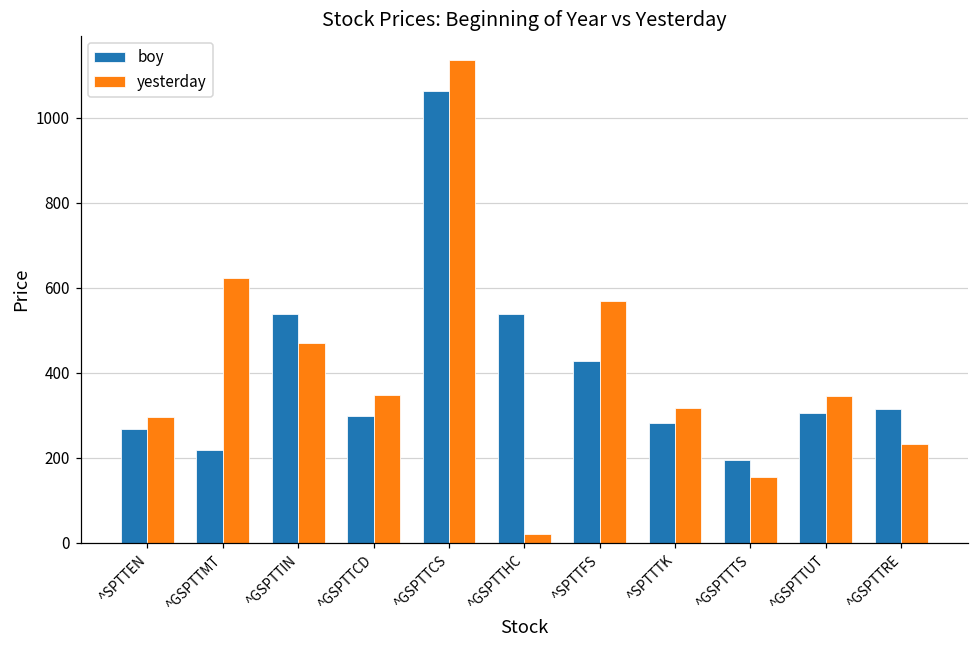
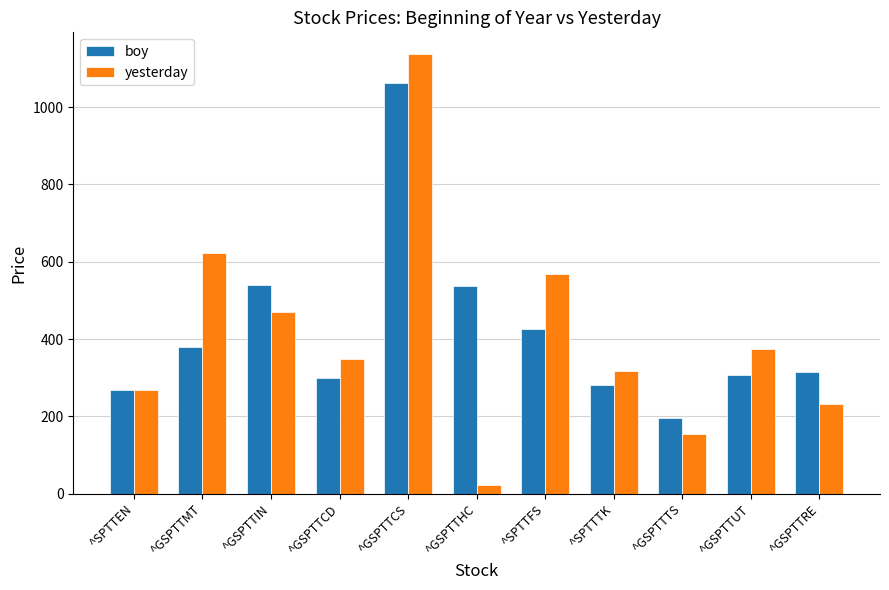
  {
    "boy": {
      "^SPTTEN": 270,
-     "^GSPTTMT": 220,
+     "^GSPTTMT": 380,
      "^GSPTTIN": 540,
      "^GSPTTCD": 300,
      "^GSPTTCS": 1060,
      "^GSPTTHC": 540,
      "^SPTTFS": 430,
      "^SPTTTK": 280,
      "^GSPTTTS": 190,
      "^GSPTTUT": 310,
      "^GSPTTRE": 310
    },
    "yesterday": {
-     "^SPTTEN": 300,
+     "^SPTTEN": 270,
      "^GSPTTMT": 620,
      "^GSPTTIN": 470,
      "^GSPTTCD": 350,
      "^GSPTTCS": 1140,
      "^GSPTTHC": 20,
      "^SPTTFS": 570,
      "^SPTTTK": 320,
      "^GSPTTTS": 150,
-     "^GSPTTUT": 350,
+     "^GSPTTUT": 370,
      "^GSPTTRE": 230
    }
  }
